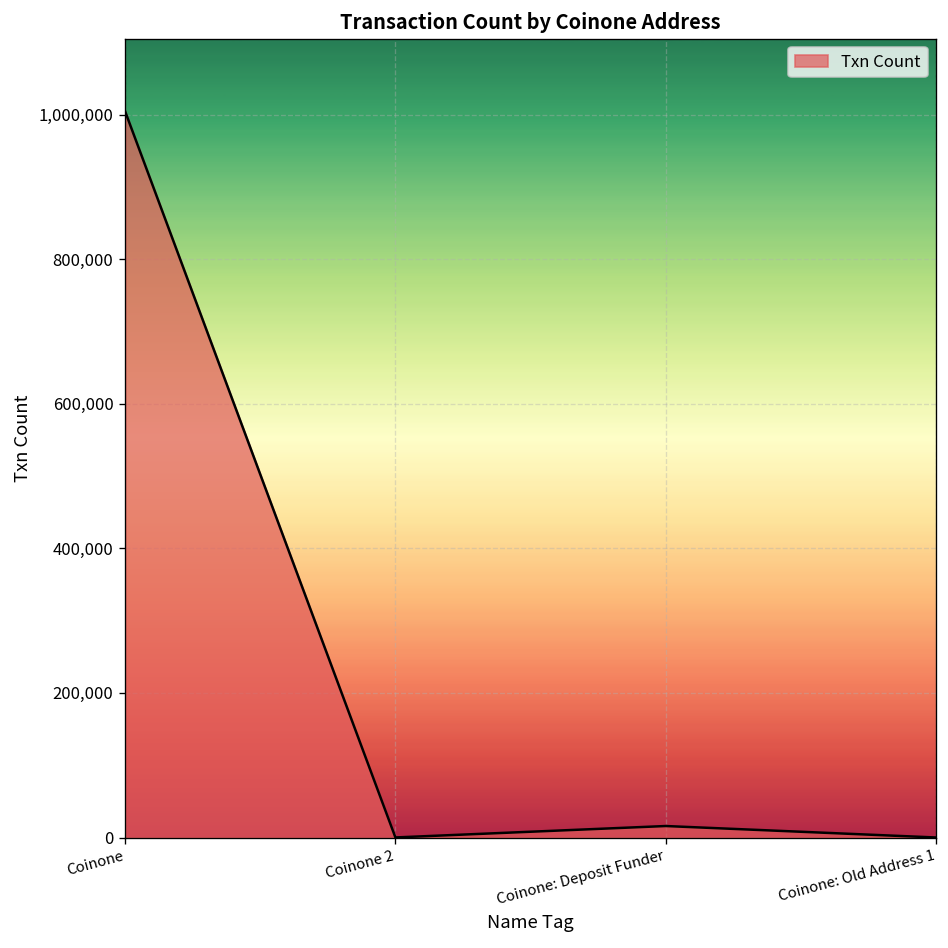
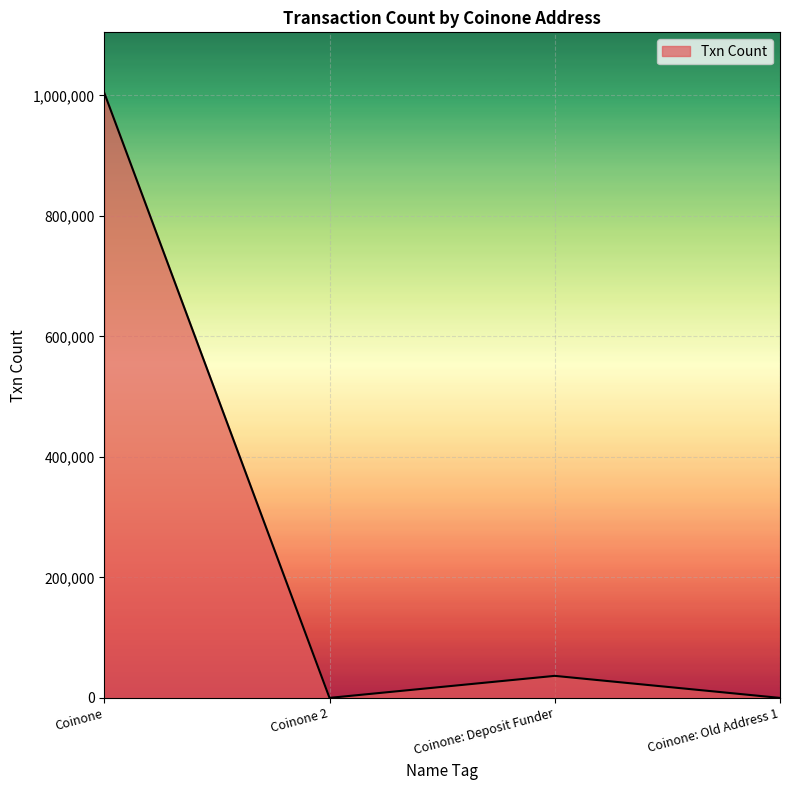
  {
    "Coinone": "1,000,000",
    "Coinone 2": "0",
-   "Coinone: Deposit Funder": "20,000",
+   "Coinone: Deposit Funder": "40,000",
    "Coinone: Old Address 1": "0"
  }
